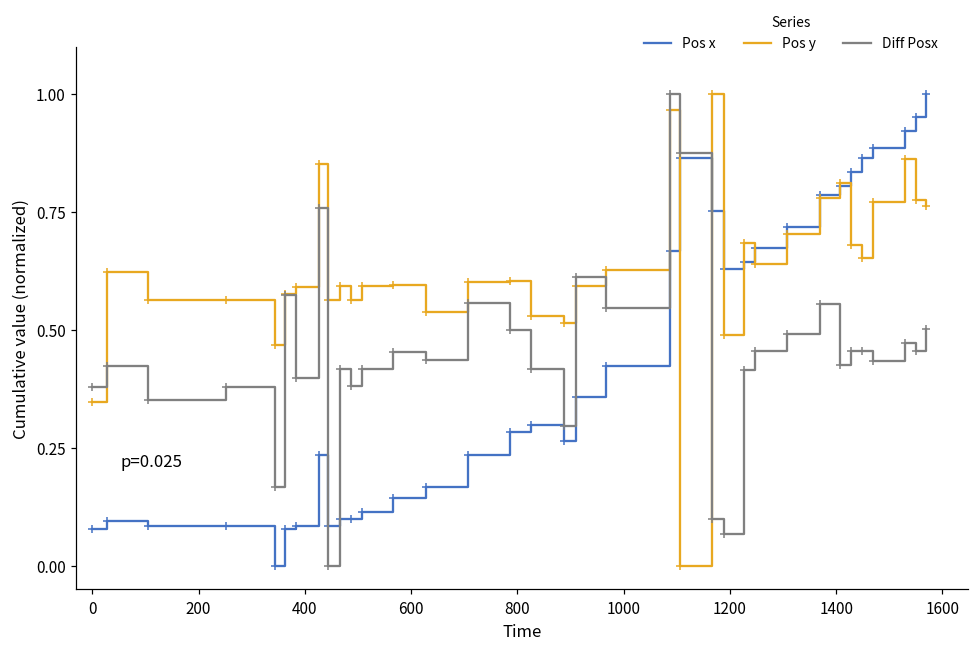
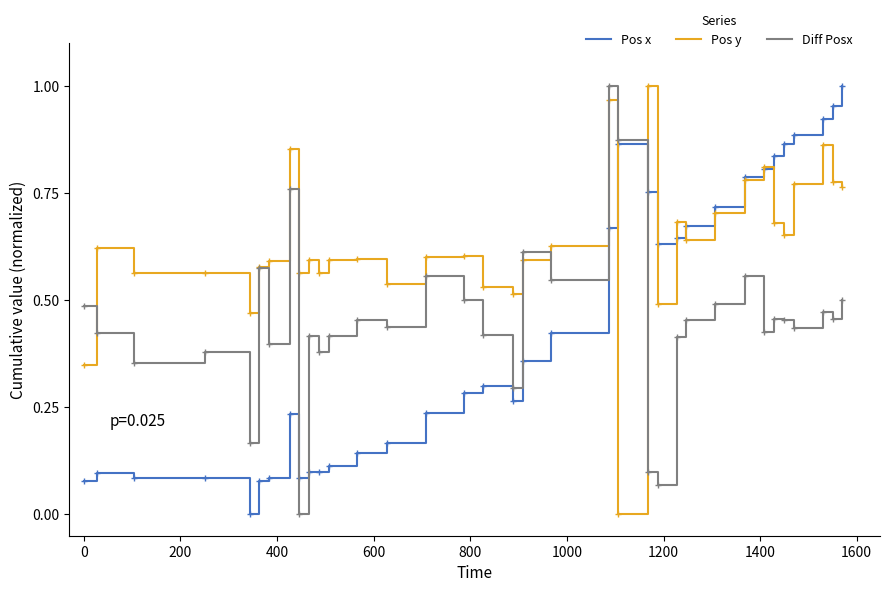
  {
    "Pos x": {
      "0": 0.08
    },
    "Pos y": {
      "0": 0.35
    },
    "Diff Posx": {
-     "0": 0.38
+     "0": 0.49
    }
  }
